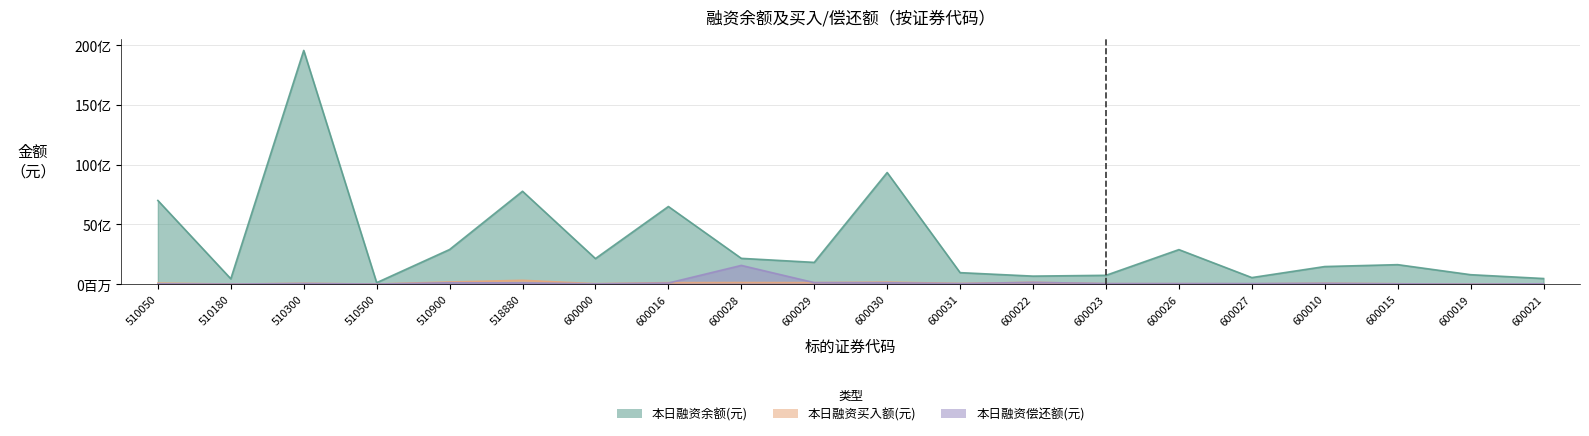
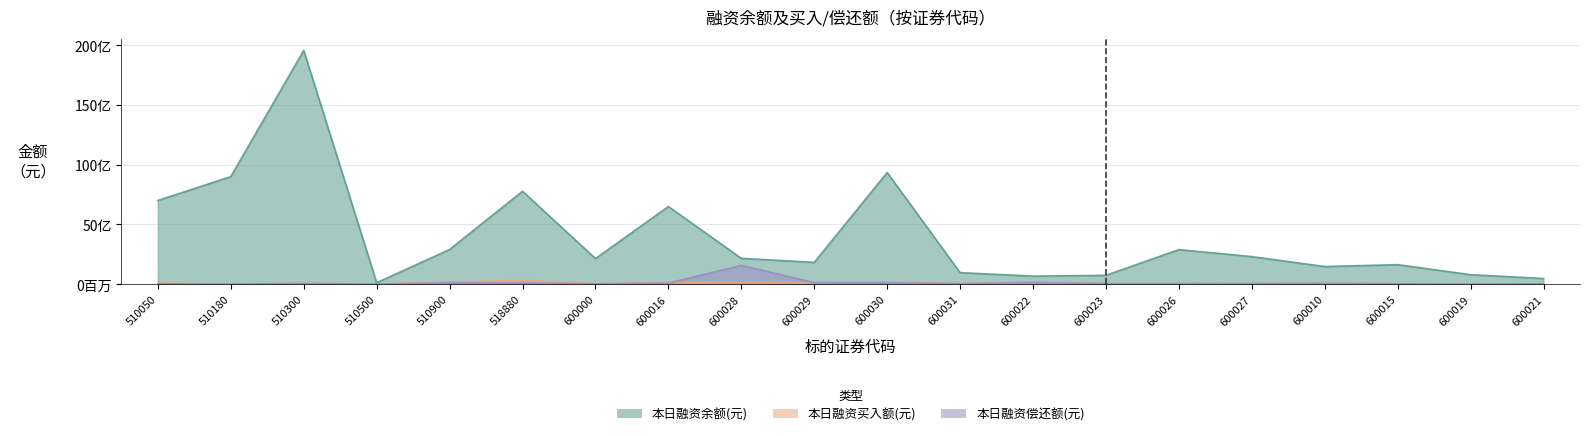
  {
    "本日融资余额(元)": {
      "510050": "70亿",
-     "510180": "4亿",
+     "510180": "90亿",
      "510300": "196亿",
      "510900": "29亿",
      "518880": "78亿",
      "600000": "21亿",
      "600016": "65亿",
      "600028": "22亿",
      "600029": "18亿",
      "600030": "93亿",
      "600031": "10亿",
      "600022": "7亿",
      "600023": "7亿",
      "600026": "29亿",
-     "600027": "5亿",
+     "600027": "23亿",
      "600010": "15亿",
      "600015": "16亿",
      "600019": "8亿",
      "600021": "5亿"
    },
    "本日融资买入额(元)": {
      "518880": "3亿",
      "600028": "1亿"
    },
    "本日融资偿还额(元)": {
      "518880": "1亿",
      "600028": "16亿"
    }
  }
